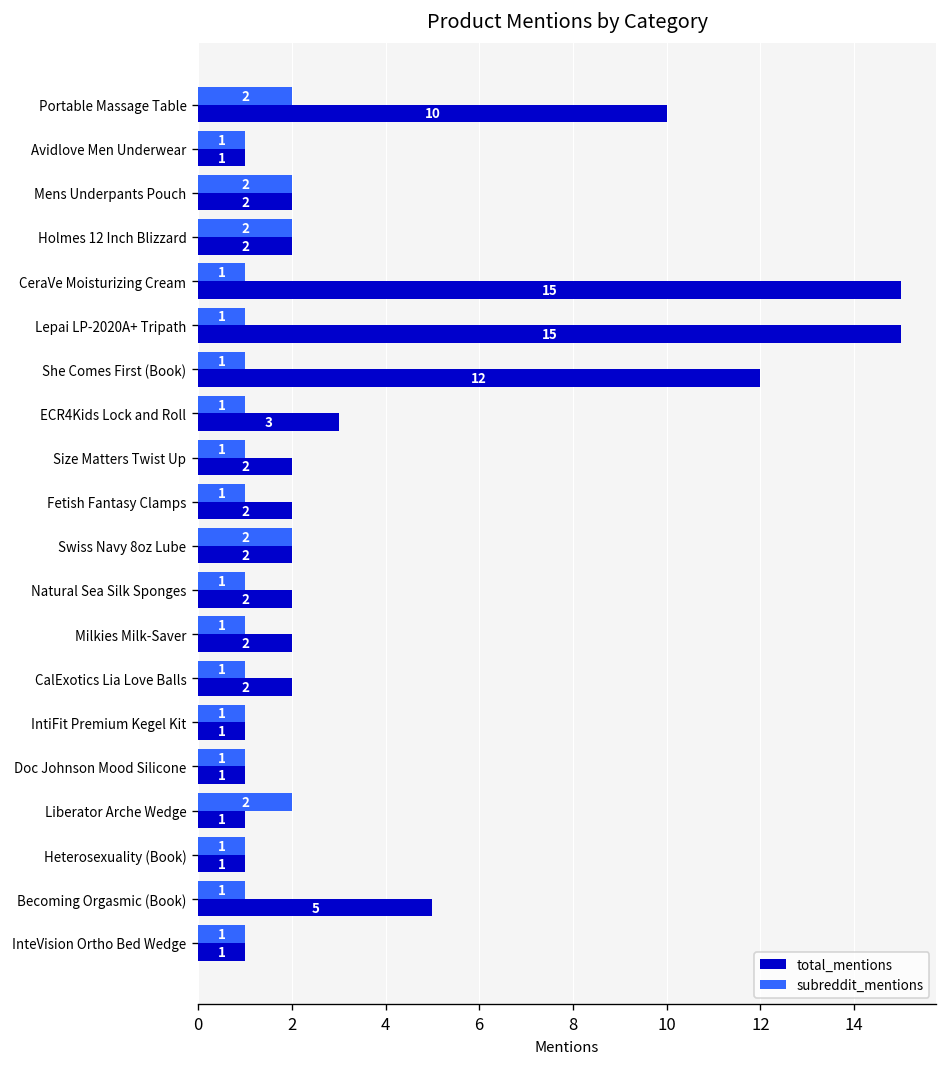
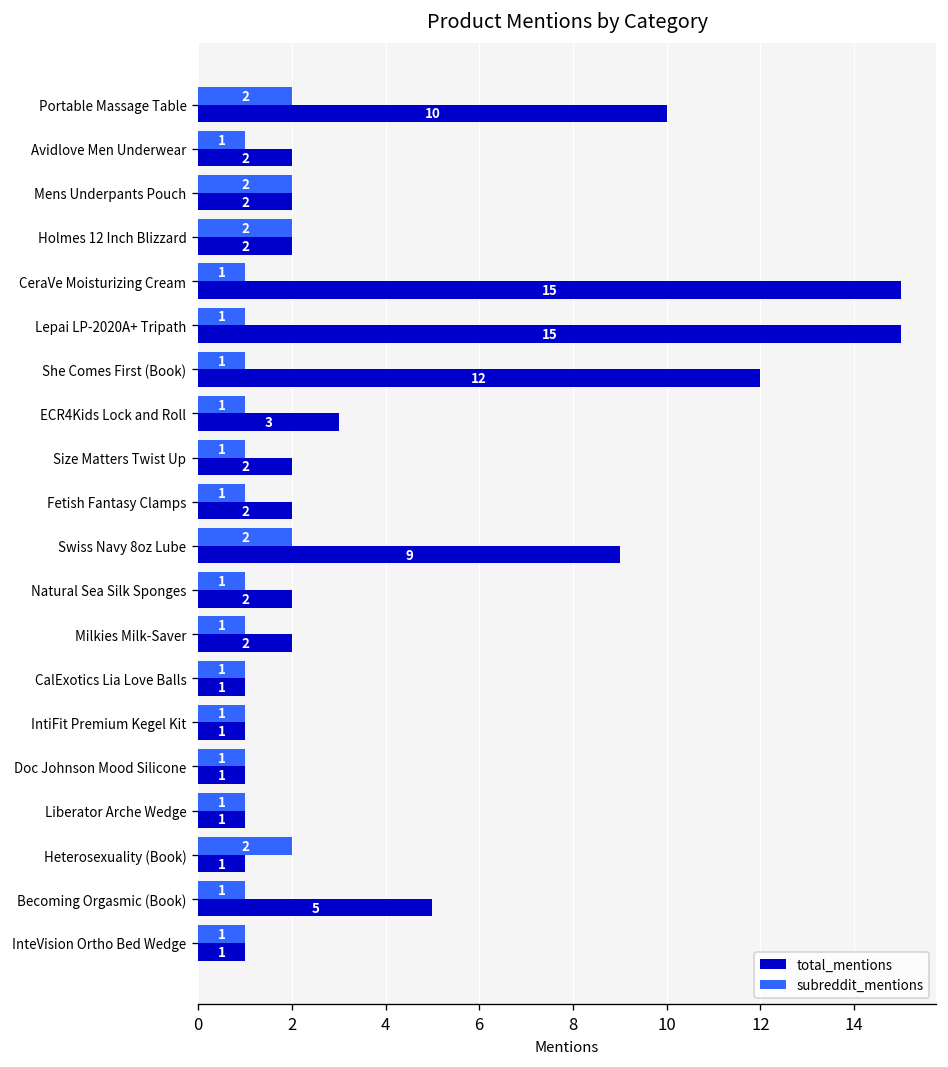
  {
    "total_mentions": {
      "Portable Massage Table": 10,
-     "Avidlove Men Underwear": 1,
+     "Avidlove Men Underwear": 2,
      "Mens Underpants Pouch": 2,
      "Holmes 12 Inch Blizzard": 2,
      "CeraVe Moisturizing Cream": 15,
      "Lepai LP-2020A+ Tripath": 15,
      "She Comes First (Book)": 12,
      "ECR4Kids Lock and Roll": 3,
      "Size Matters Twist Up": 2,
      "Fetish Fantasy Clamps": 2,
-     "Swiss Navy 8oz Lube": 2,
+     "Swiss Navy 8oz Lube": 9,
      "Natural Sea Silk Sponges": 2,
      "Milkies Milk-Saver": 2,
-     "CalExotics Lia Love Balls": 2,
+     "CalExotics Lia Love Balls": 1,
      "IntiFit Premium Kegel Kit": 1,
      "Doc Johnson Mood Silicone": 1,
      "Liberator Arche Wedge": 1,
      "Heterosexuality (Book)": 1,
      "Becoming Orgasmic (Book)": 5,
      "InteVision Ortho Bed Wedge": 1
    },
    "subreddit_mentions": {
      "Portable Massage Table": 2,
      "Avidlove Men Underwear": 1,
      "Mens Underpants Pouch": 2,
      "Holmes 12 Inch Blizzard": 2,
      "CeraVe Moisturizing Cream": 1,
      "Lepai LP-2020A+ Tripath": 1,
      "She Comes First (Book)": 1,
      "ECR4Kids Lock and Roll": 1,
      "Size Matters Twist Up": 1,
      "Fetish Fantasy Clamps": 1,
      "Swiss Navy 8oz Lube": 2,
      "Natural Sea Silk Sponges": 1,
      "Milkies Milk-Saver": 1,
      "CalExotics Lia Love Balls": 1,
      "IntiFit Premium Kegel Kit": 1,
      "Doc Johnson Mood Silicone": 1,
-     "Liberator Arche Wedge": 2,
-     "Heterosexuality (Book)": 1,
+     "Liberator Arche Wedge": 1,
+     "Heterosexuality (Book)": 2,
      "Becoming Orgasmic (Book)": 1,
      "InteVision Ortho Bed Wedge": 1
    }
  }
